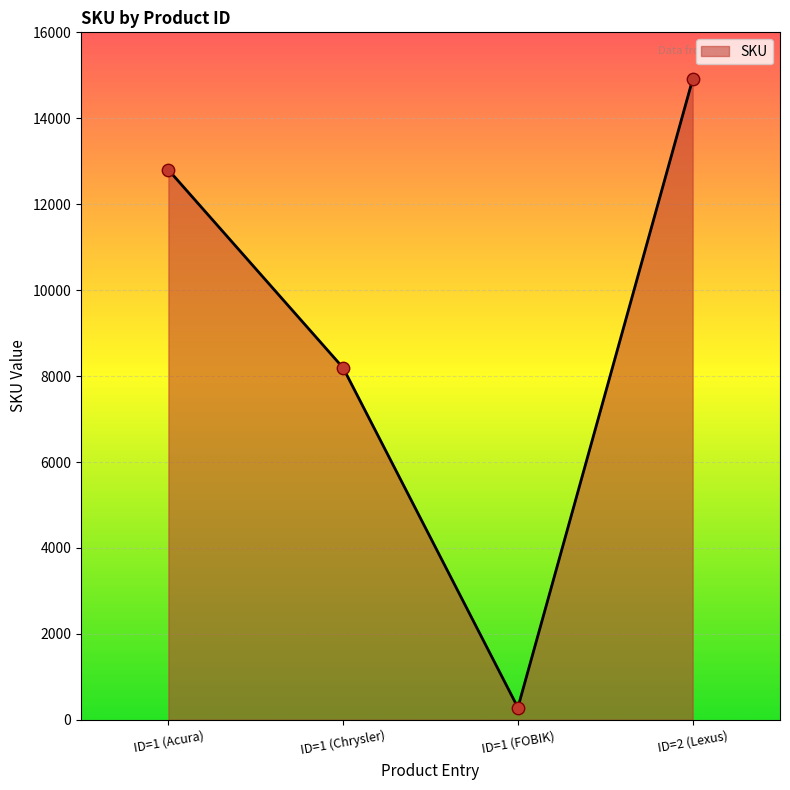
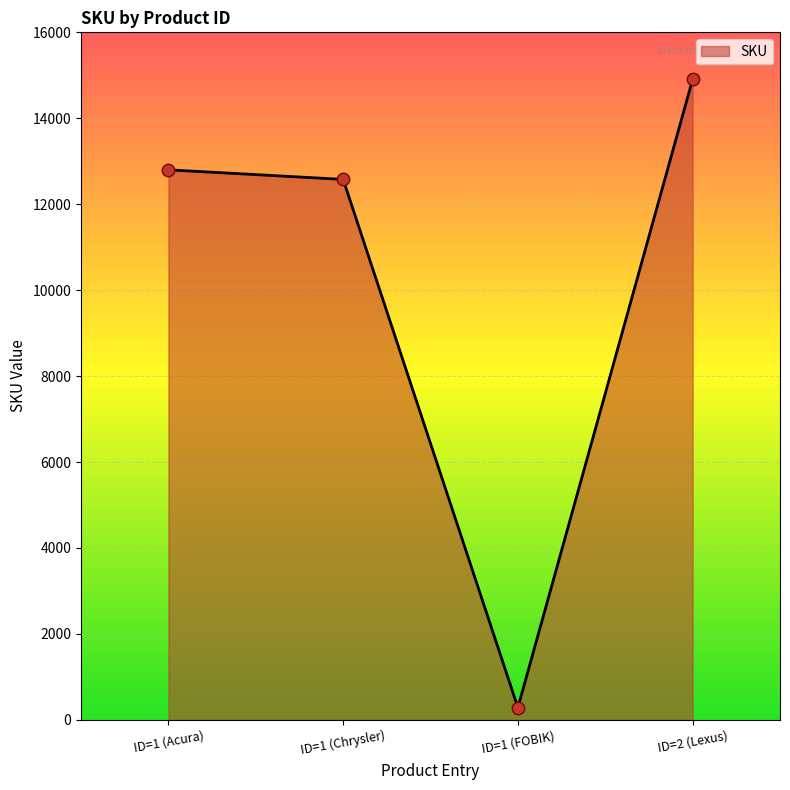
  {
    "ID=1 (Acura)": 12800,
-   "ID=1 (Chrysler)": 8200,
+   "ID=1 (Chrysler)": 12600,
    "ID=1 (FOBIK)": 300,
    "ID=2 (Lexus)": 14900
  }
